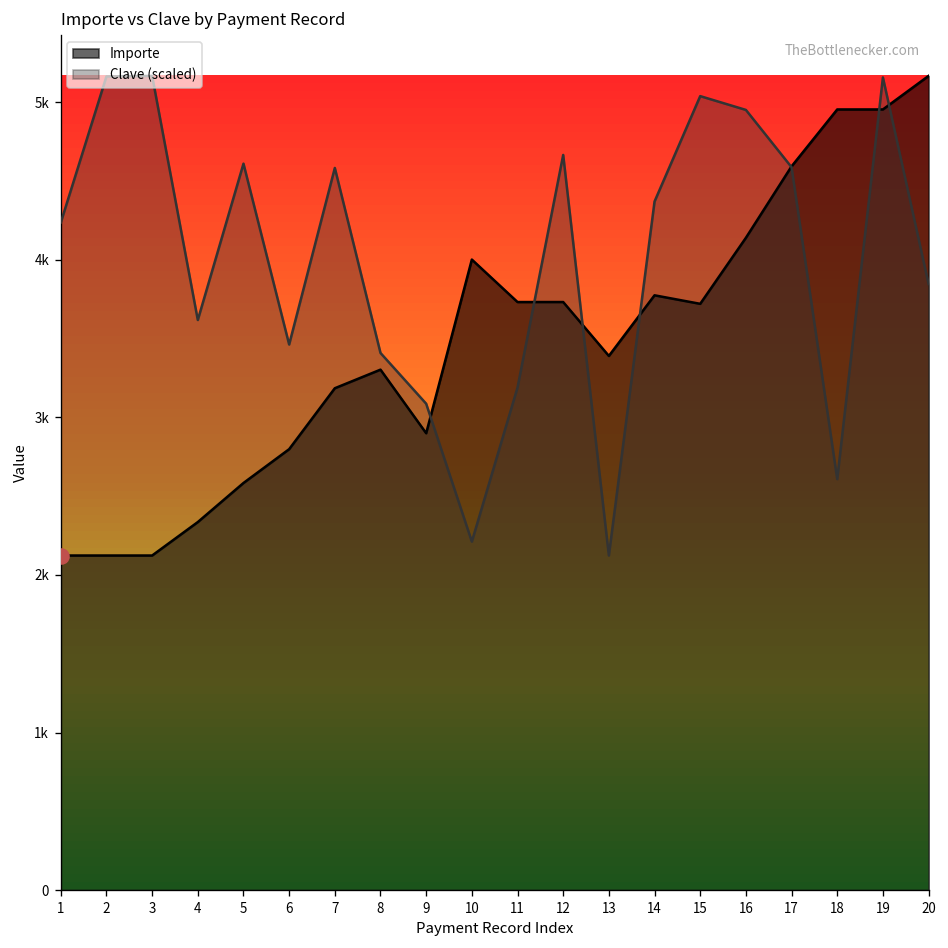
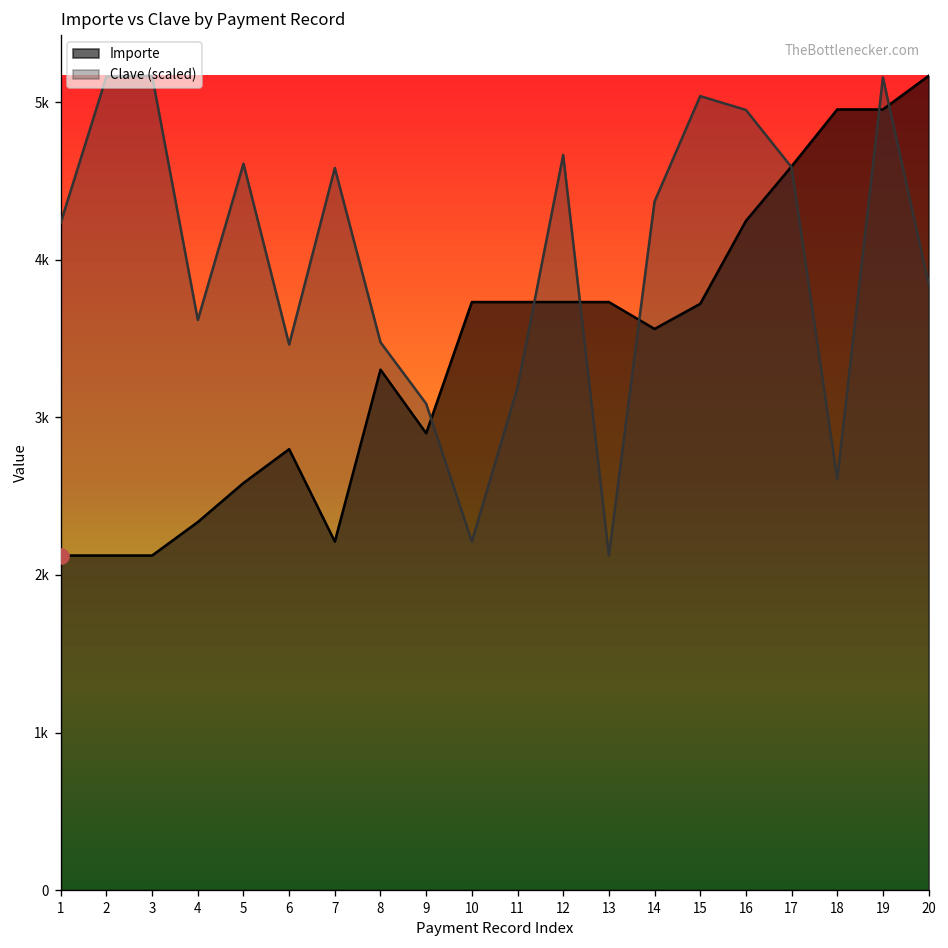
  {
    "Importe": {
      "2": 2120,
      "3": 2120,
      "4": 2340,
      "5": 2580,
      "6": 2800,
-     "7": 3190,
+     "7": 2210,
      "8": 3300,
      "9": 2900,
-     "10": 4000,
+     "10": 3730,
      "11": 3730,
      "12": 3730,
-     "13": 3390,
-     "14": 3780,
+     "13": 3730,
+     "14": 3560,
      "15": 3720,
-     "16": 4140,
+     "16": 4250,
      "18": 4950,
      "19": 4950,
      "20": 5170
    },
    "Clave (scaled)": {
      "1": 4240,
      "4": 3620,
      "5": 4610,
      "6": 3460,
      "7": 4580,
-     "8": 3410,
+     "8": 3480,
      "9": 3090,
      "10": 2210,
      "11": 3190,
      "12": 4670,
      "13": 2120,
      "14": 4370,
      "15": 5040,
      "16": 4950,
      "18": 2610,
      "19": 5160,
      "20": 3850
    }
  }
